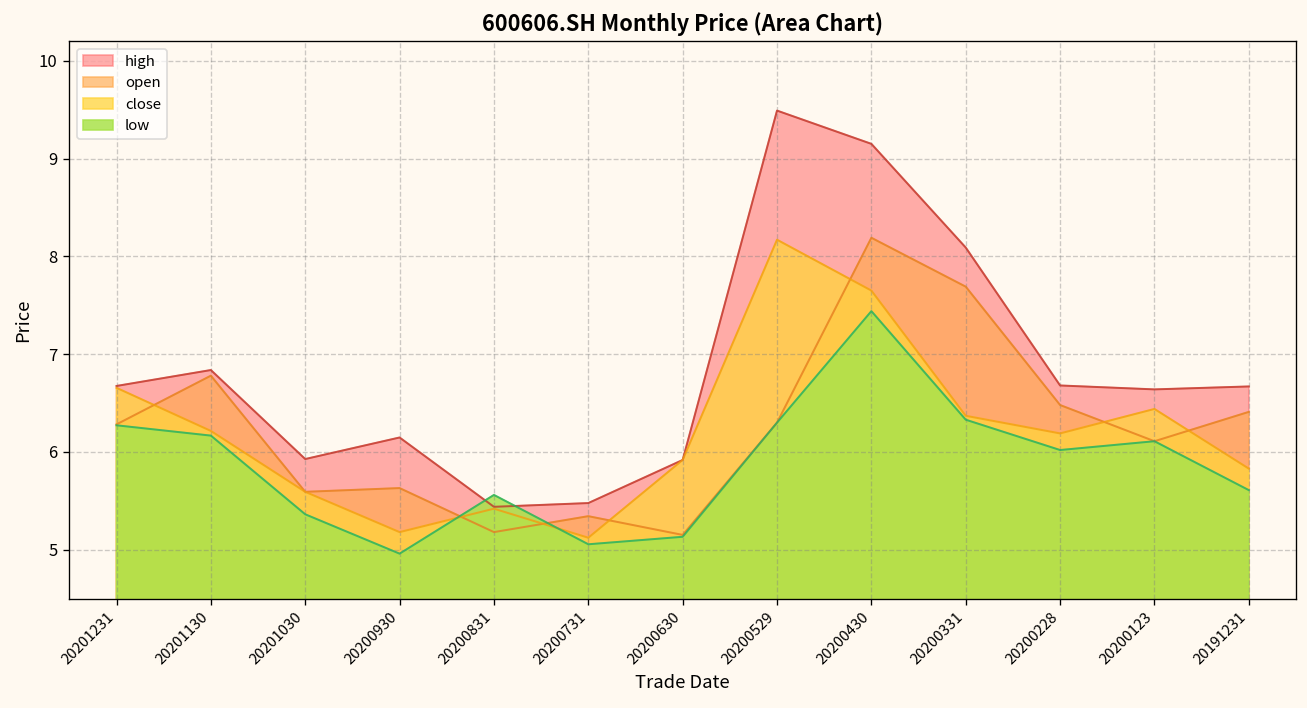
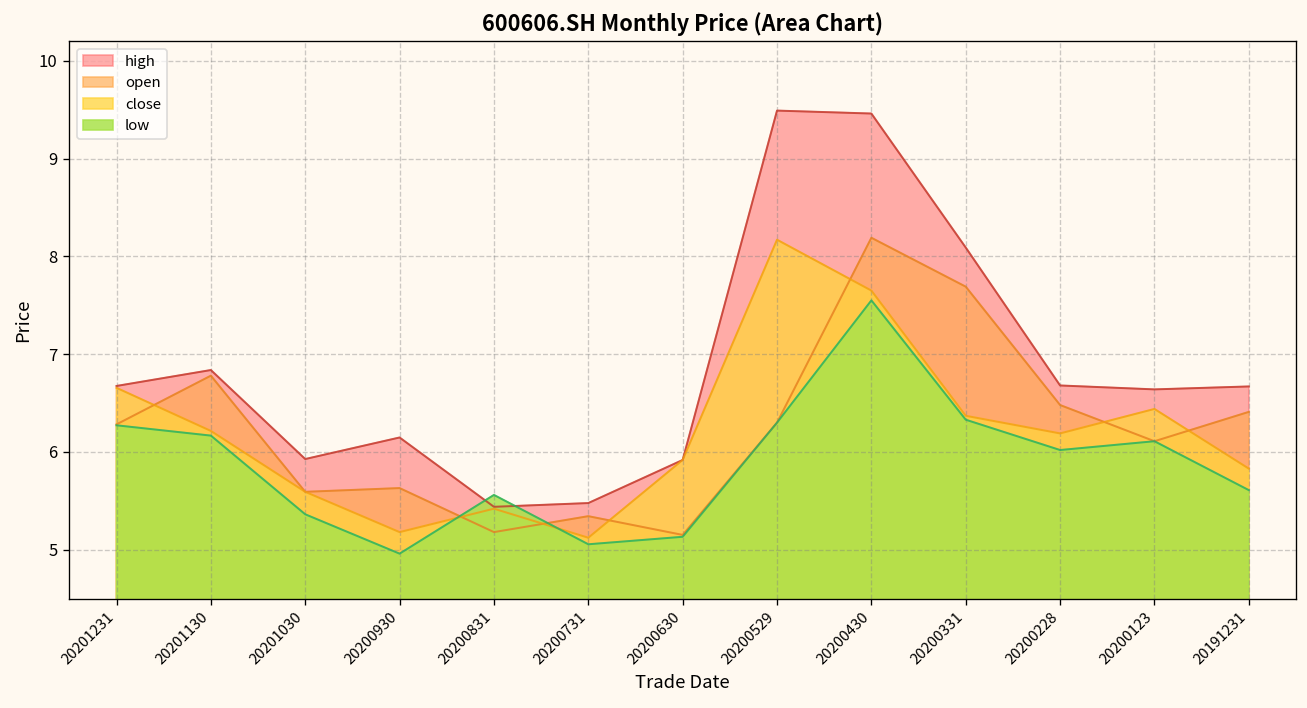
  {
    "high": {
      "20201130": 6.8,
      "20201030": 5.9,
      "20200930": 6.1,
      "20200731": 5.5,
      "20200529": 9.5,
-     "20200430": 9.2,
+     "20200430": 9.5,
      "20200331": 8.1,
      "20200228": 6.7,
      "20200123": 6.6,
      "20191231": 6.7
    },
    "low": {
      "20201130": 6.2,
      "20201030": 5.4,
      "20200930": 5.0,
      "20200831": 5.6,
      "20200731": 5.1,
-     "20200430": 7.4,
+     "20200430": 7.6,
      "20200331": 6.3,
      "20200228": 6.0,
      "20191231": 5.6
    }
  }
